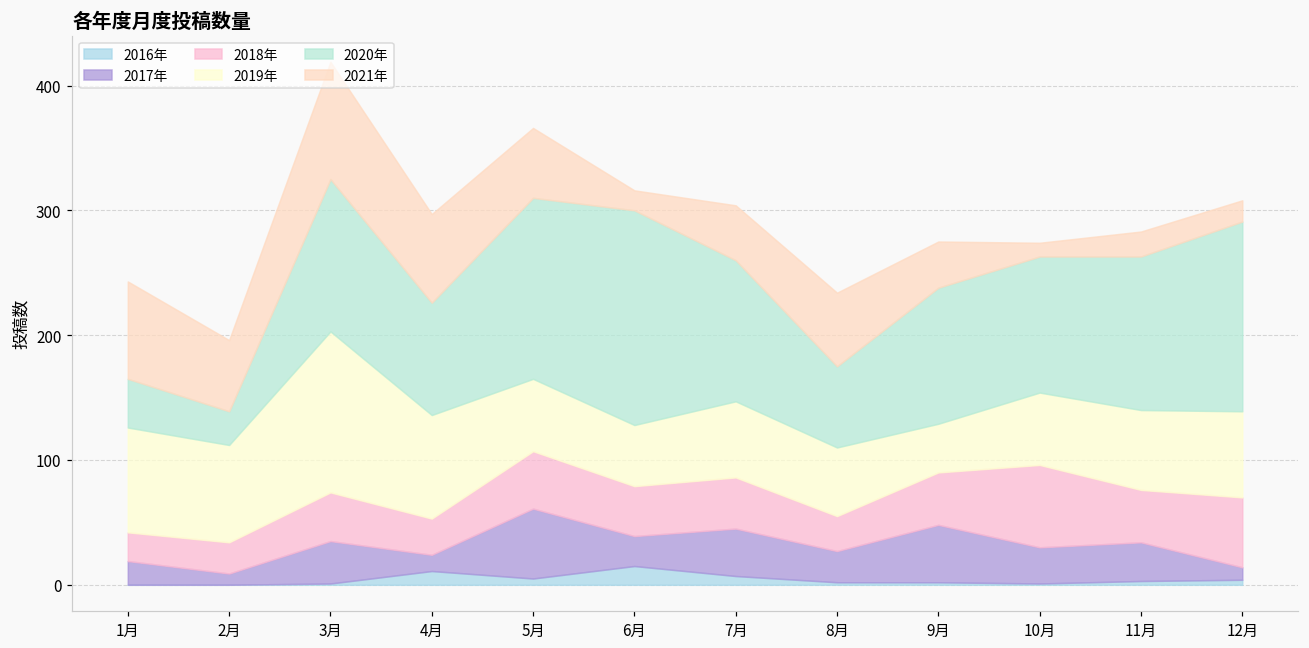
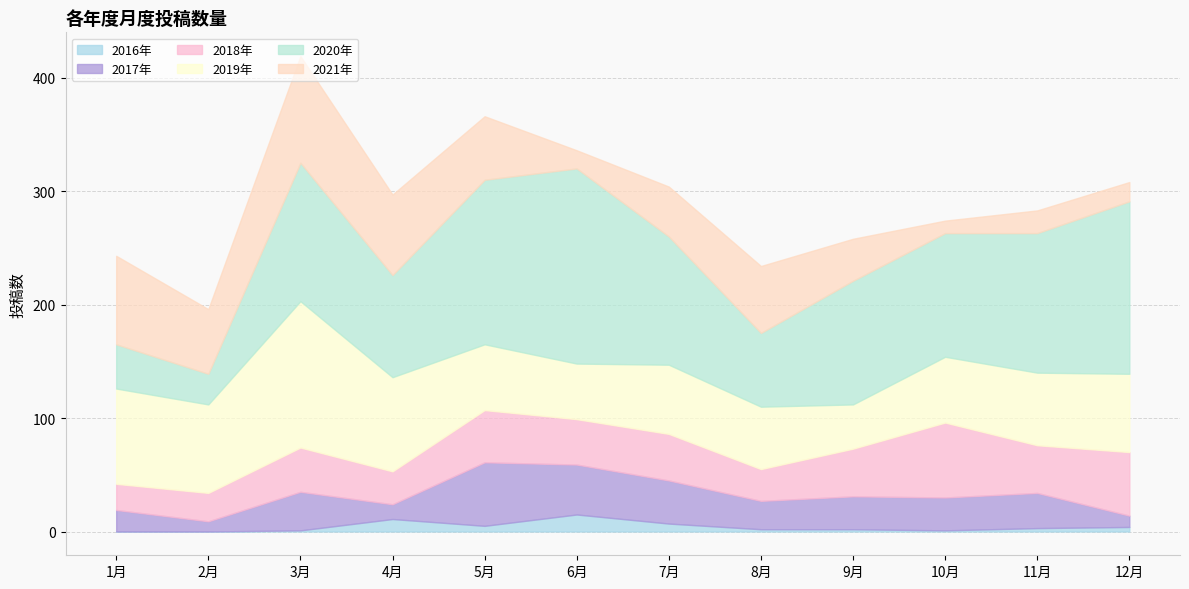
  {
    "2017年": {
      "1月": 19,
      "2月": 9,
      "3月": 34,
      "4月": 13,
      "5月": 56,
-     "6月": 24,
+     "6月": 44,
      "7月": 38,
      "8月": 25,
-     "9月": 46,
+     "9月": 29,
      "10月": 29,
      "11月": 31,
      "12月": 10
    }
  }
